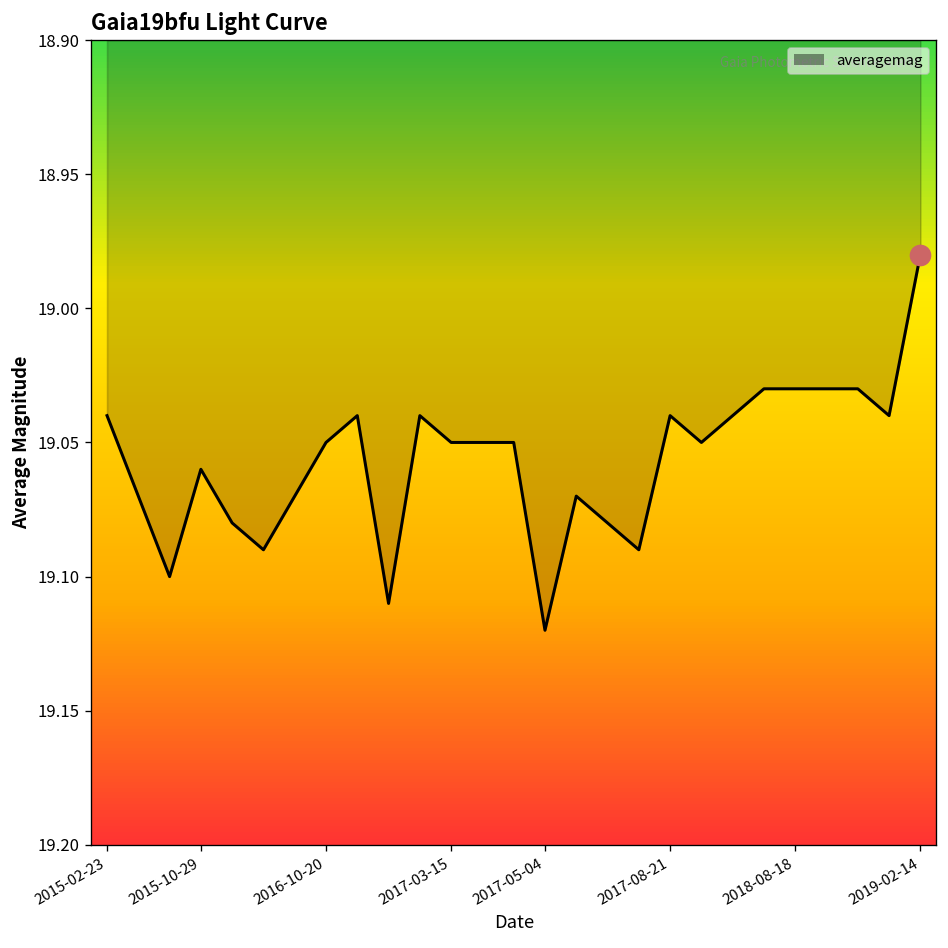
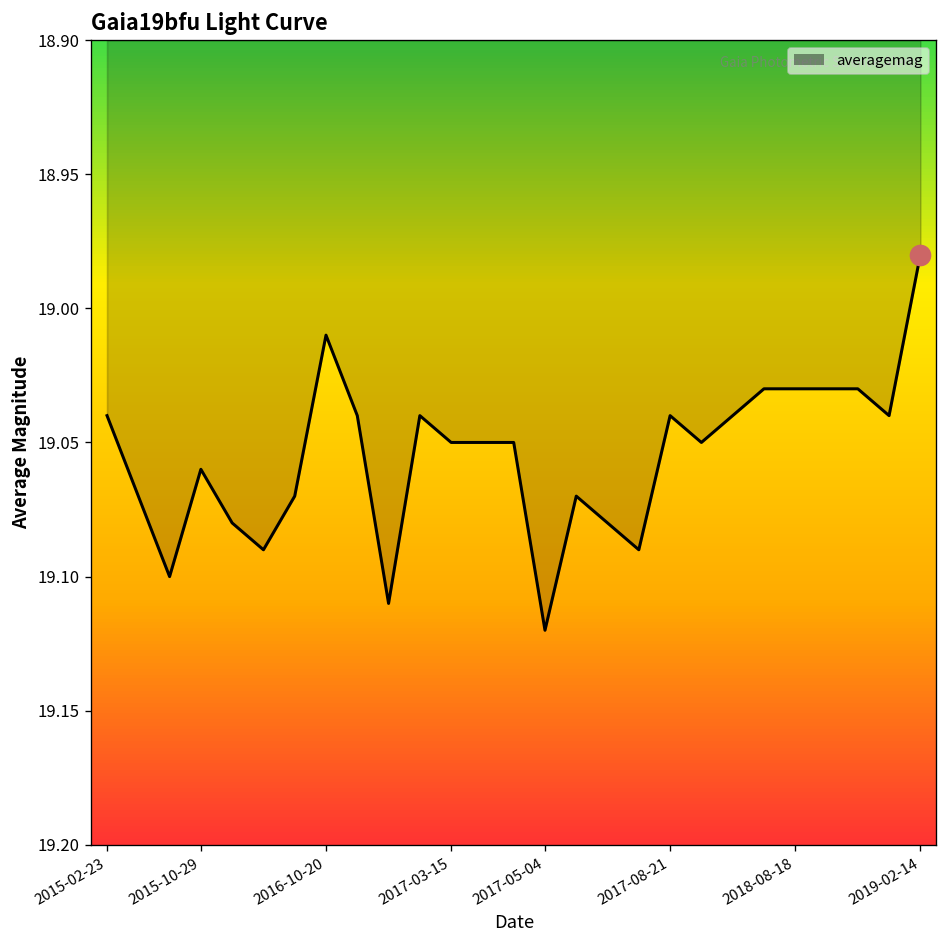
  {
    "averagemag": {
      "2015-02-23": 19.04,
-     "2016-10-20": 19.05
+     "2016-10-20": 19.01
    }
  }
